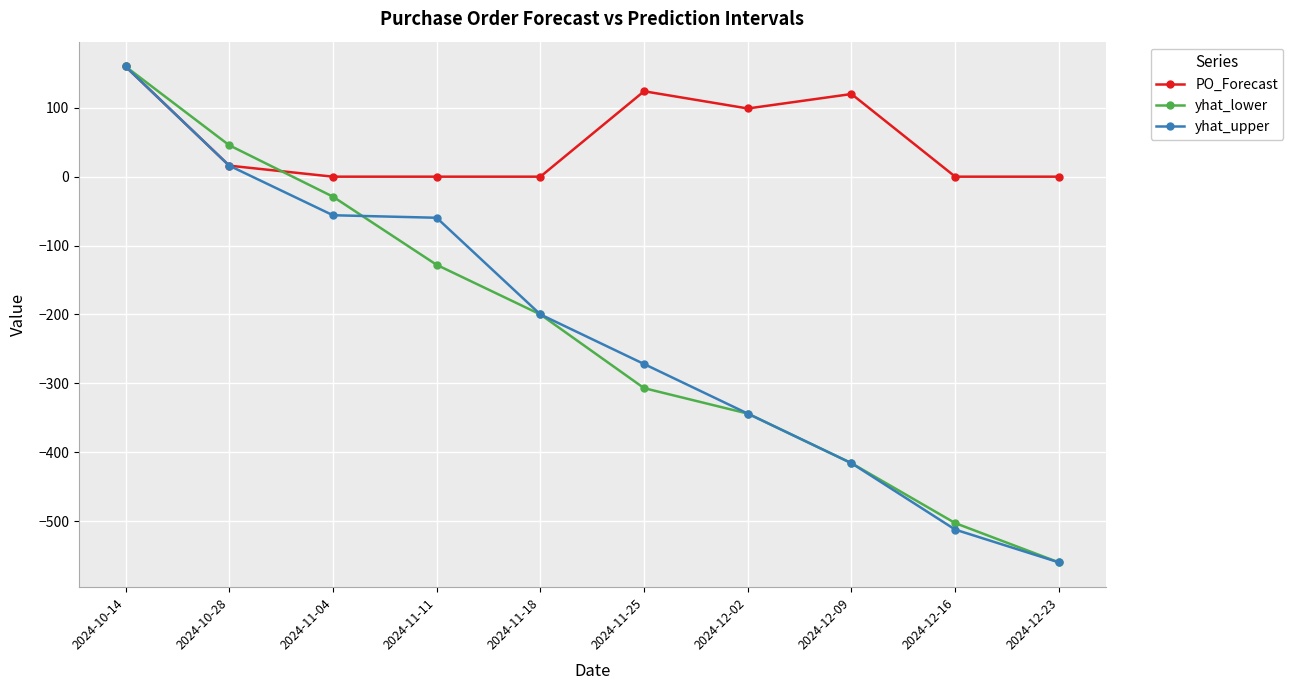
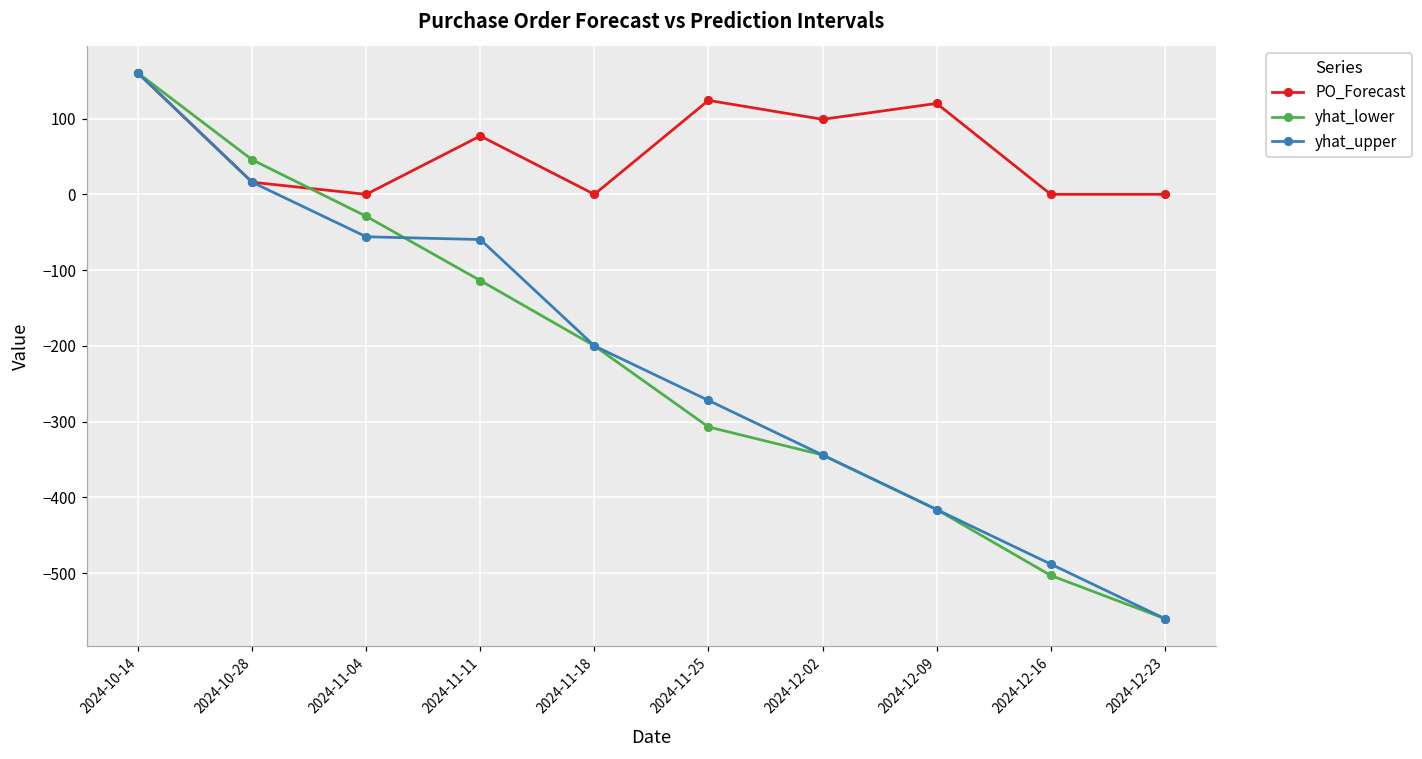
  {
    "PO_Forecast": {
      "2024-11-04": 0,
-     "2024-11-11": 0,
+     "2024-11-11": 80,
      "2024-11-18": 0,
      "2024-11-25": 120,
      "2024-12-02": 100,
      "2024-12-09": 120,
      "2024-12-16": 0,
      "2024-12-23": 0
    },
    "yhat_lower": {
      "2024-10-28": 50,
      "2024-11-04": -30,
-     "2024-11-11": -130,
+     "2024-11-11": -110,
      "2024-11-25": -310,
      "2024-12-16": -500
    },
    "yhat_upper": {
      "2024-11-04": -60,
      "2024-11-11": -60,
      "2024-11-25": -270,
-     "2024-12-16": -510
+     "2024-12-16": -490
    }
  }
